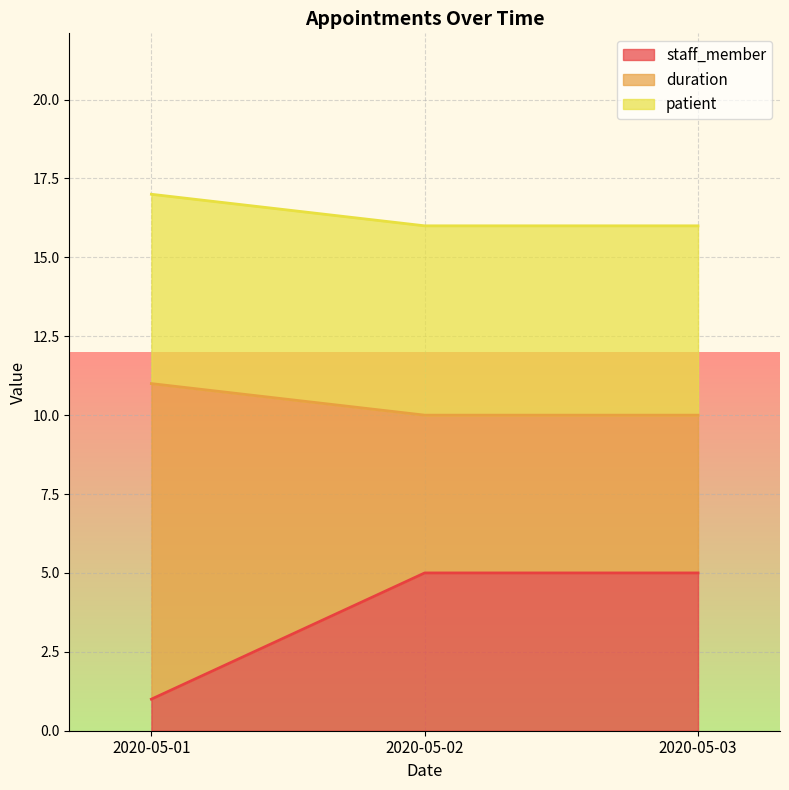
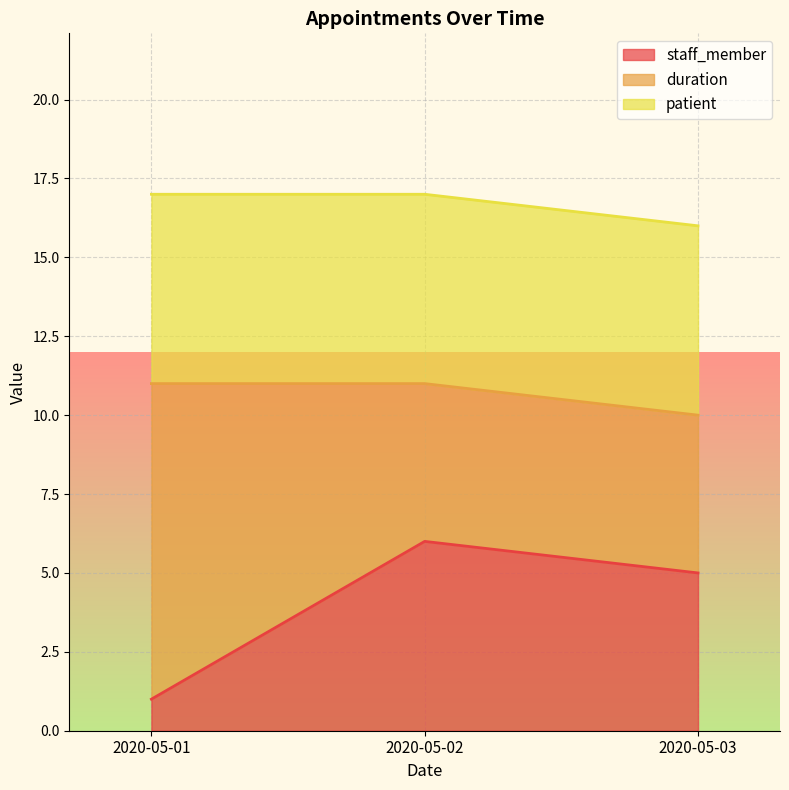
  {
    "staff_member": {
      "2020-05-01": 1,
-     "2020-05-02": 5,
+     "2020-05-02": 6,
      "2020-05-03": 5
    },
    "duration": {
      "2020-05-01": 10,
      "2020-05-02": 5,
      "2020-05-03": 5
    },
    "patient": {
      "2020-05-01": 6,
      "2020-05-02": 6,
      "2020-05-03": 6
    }
  }
